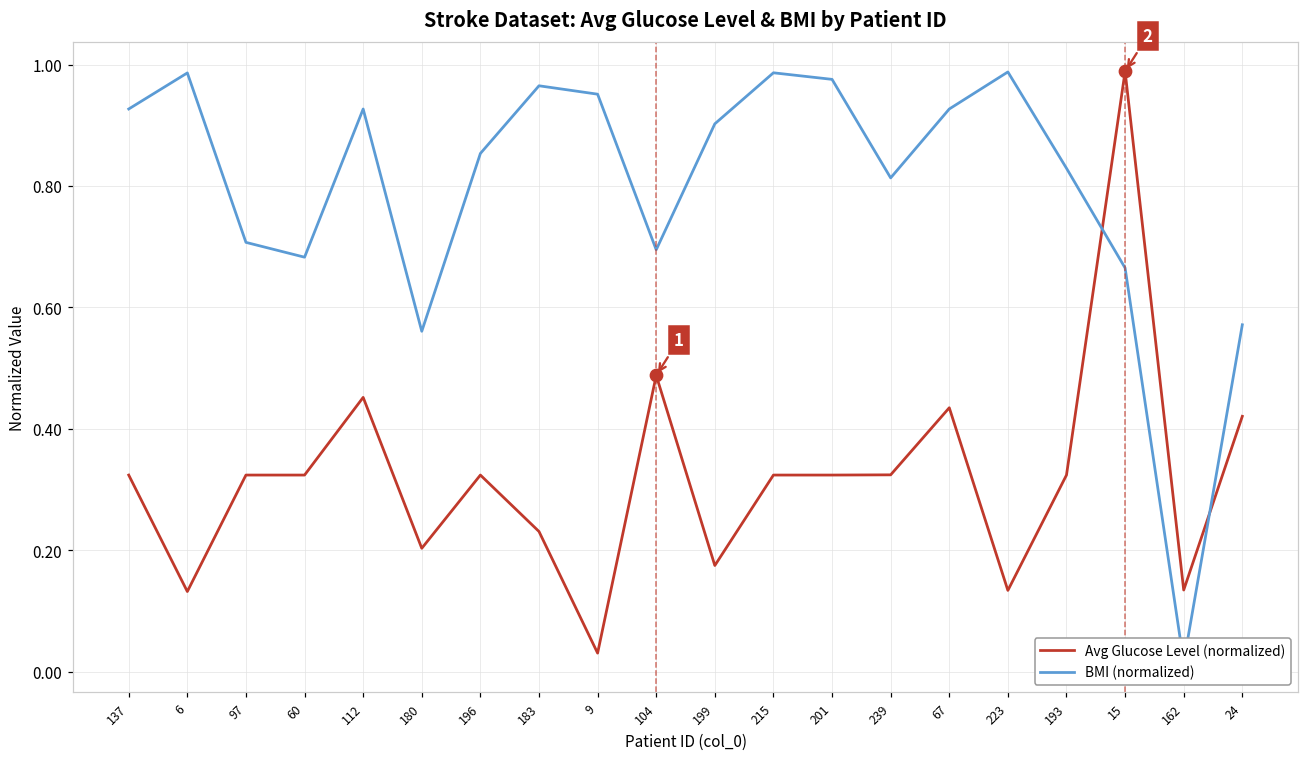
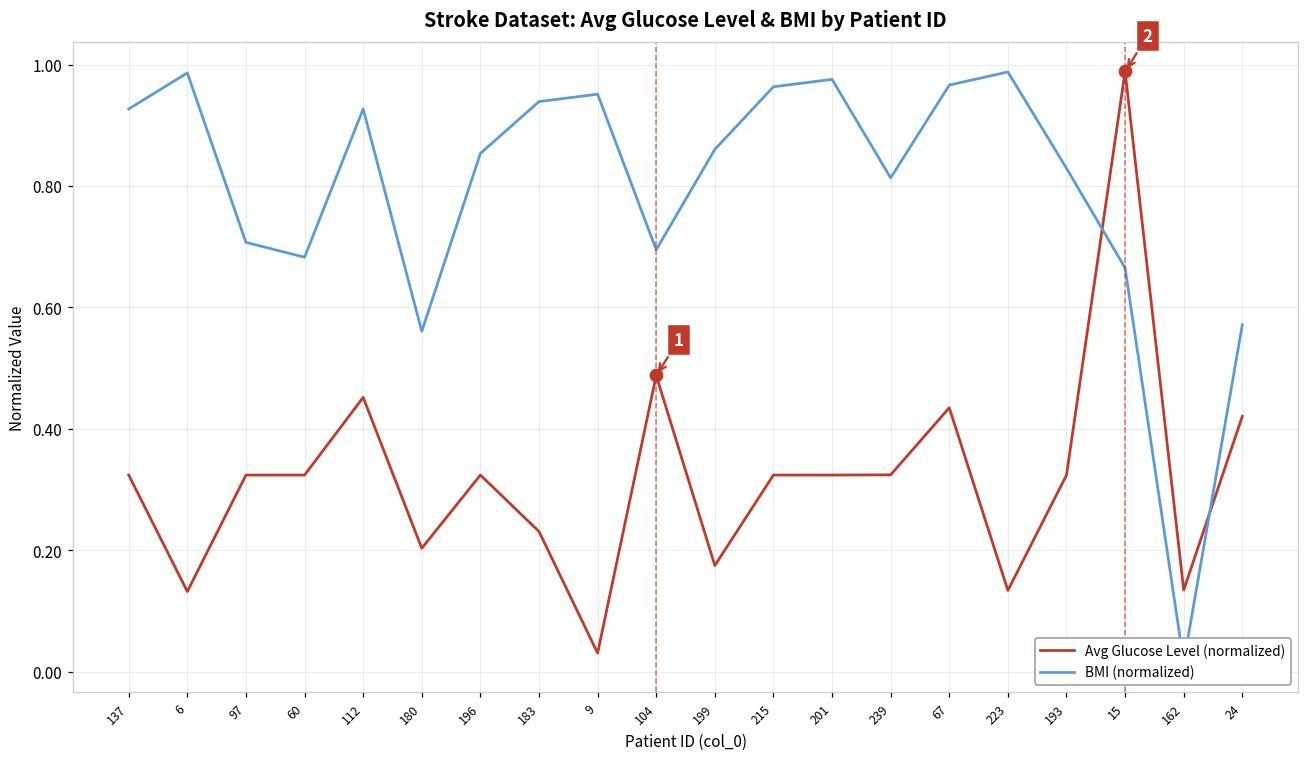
  {
    "BMI (normalized)": {
      "137": 0.93,
      "6": 0.99,
      "97": 0.71,
      "60": 0.68,
      "112": 0.93,
      "180": 0.56,
      "196": 0.85,
-     "183": 0.97,
+     "183": 0.94,
      "9": 0.95,
      "104": 0.69,
-     "199": 0.90,
-     "215": 0.99,
+     "199": 0.86,
+     "215": 0.96,
      "201": 0.98,
      "239": 0.81,
-     "67": 0.93,
+     "67": 0.97,
      "223": 0.99,
      "193": 0.83,
      "15": 0.66,
      "24": 0.57
    }
  }
